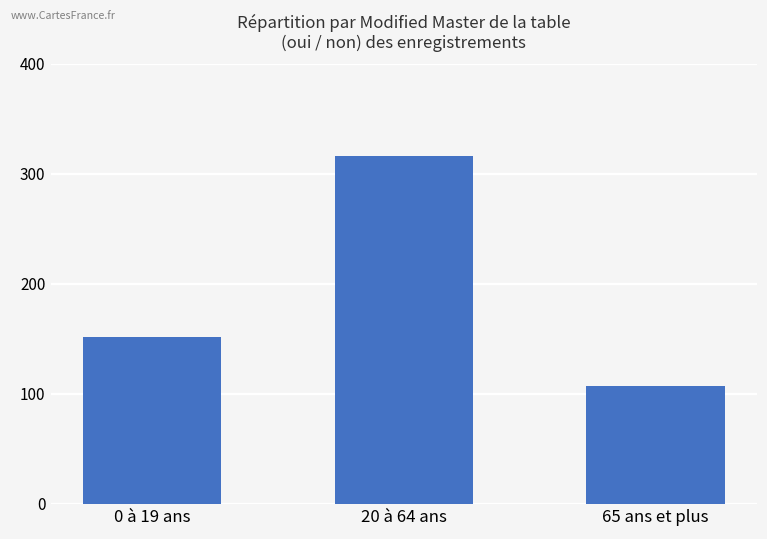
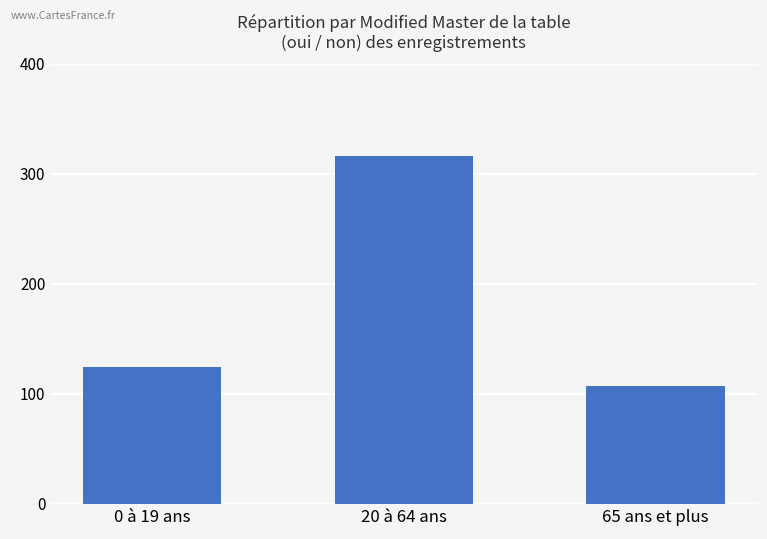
  {
-   "0 à 19 ans": 152,
+   "0 à 19 ans": 124,
    "20 à 64 ans": 316,
    "65 ans et plus": 107
  }
